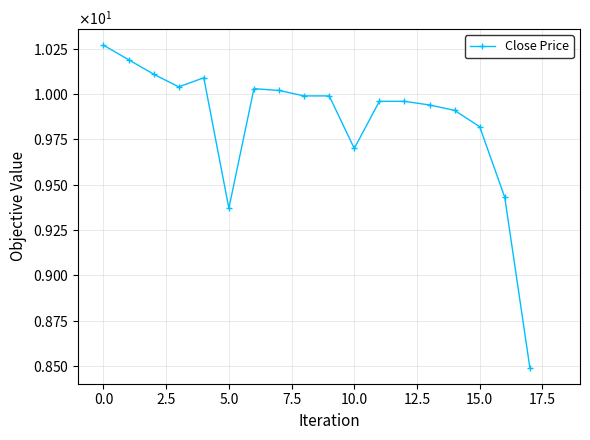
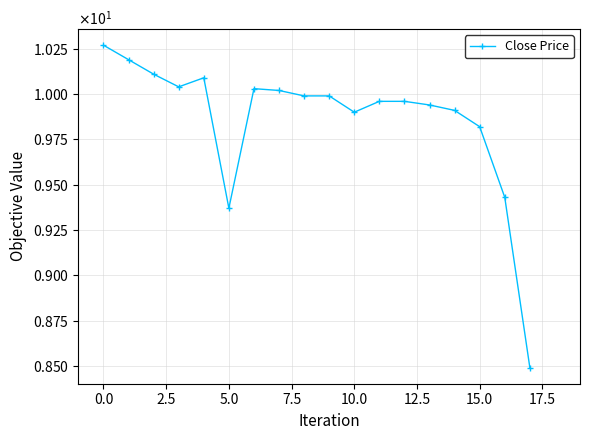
  {
    "0.0": 10.27,
    "5.0": 9.37,
-   "10.0": 9.7,
+   "10.0": 9.9,
    "15.0": 9.82
  }
